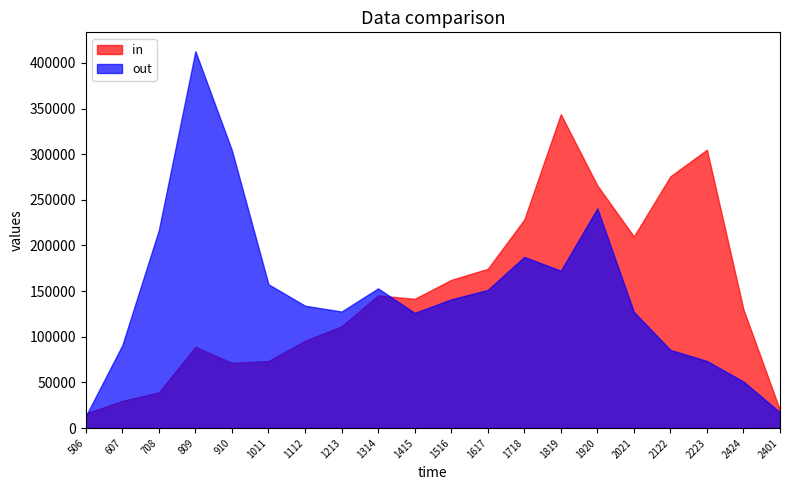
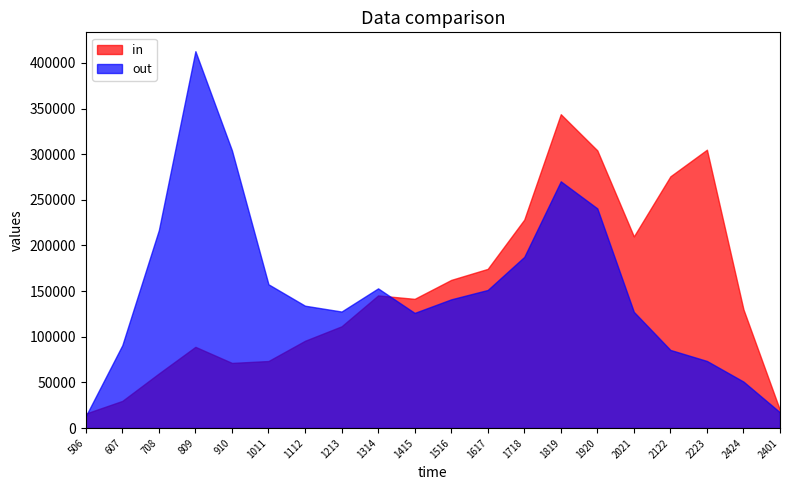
  {
    "in": {
      "607": 30000,
-     "708": 40000,
+     "708": 60000,
      "809": 90000,
      "910": 70000,
      "1011": 70000,
      "1112": 100000,
      "1213": 110000,
      "1314": 150000,
      "1415": 140000,
      "1516": 160000,
      "1617": 170000,
      "1718": 230000,
      "1819": 340000,
-     "1920": 270000,
+     "1920": 300000,
      "2021": 210000,
      "2122": 280000,
      "2223": 300000,
      "2424": 130000
    },
    "out": {
      "607": 90000,
      "708": 220000,
      "809": 410000,
      "910": 300000,
      "1011": 160000,
      "1112": 130000,
      "1213": 130000,
      "1314": 150000,
      "1415": 130000,
      "1516": 140000,
      "1617": 150000,
      "1718": 190000,
-     "1819": 170000,
+     "1819": 270000,
      "1920": 240000,
      "2021": 130000,
      "2122": 90000,
      "2223": 70000,
      "2424": 50000
    }
  }
